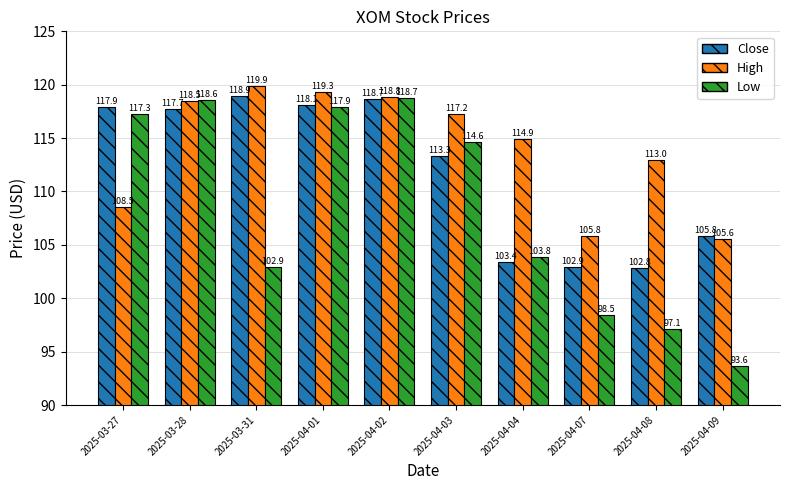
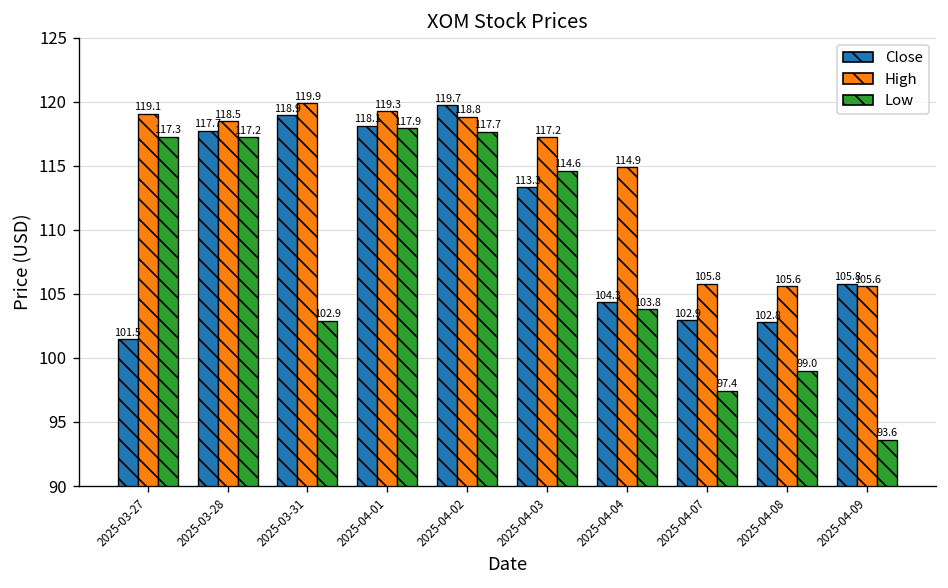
  {
    "Close": {
-     "2025-03-27": 117.9,
+     "2025-03-27": 101.5,
      "2025-03-28": 117.7,
      "2025-03-31": 118.9,
      "2025-04-01": 118.1,
-     "2025-04-02": 118.7,
+     "2025-04-02": 119.7,
      "2025-04-03": 113.3,
-     "2025-04-04": 103.4,
+     "2025-04-04": 104.3,
      "2025-04-07": 102.9,
      "2025-04-08": 102.8
    },
    "High": {
-     "2025-03-27": 108.5,
+     "2025-03-27": 119.1,
      "2025-03-31": 119.9,
      "2025-04-01": 119.3,
      "2025-04-03": 117.2,
      "2025-04-04": 114.9,
      "2025-04-07": 105.8,
-     "2025-04-08": 113.0
+     "2025-04-08": 105.6
    },
    "Low": {
      "2025-03-27": 117.3,
-     "2025-03-28": 118.6,
+     "2025-03-28": 117.2,
      "2025-03-31": 102.9,
      "2025-04-01": 117.9,
-     "2025-04-02": 118.7,
+     "2025-04-02": 117.7,
      "2025-04-03": 114.6,
      "2025-04-04": 103.8,
-     "2025-04-07": 98.5,
-     "2025-04-08": 97.1,
+     "2025-04-07": 97.4,
+     "2025-04-08": 99.0,
      "2025-04-09": 93.6
    }
  }
